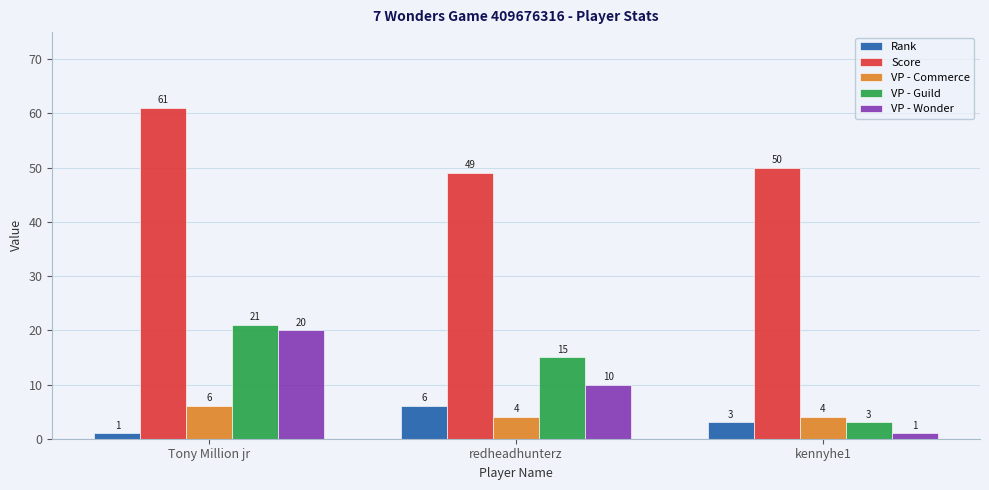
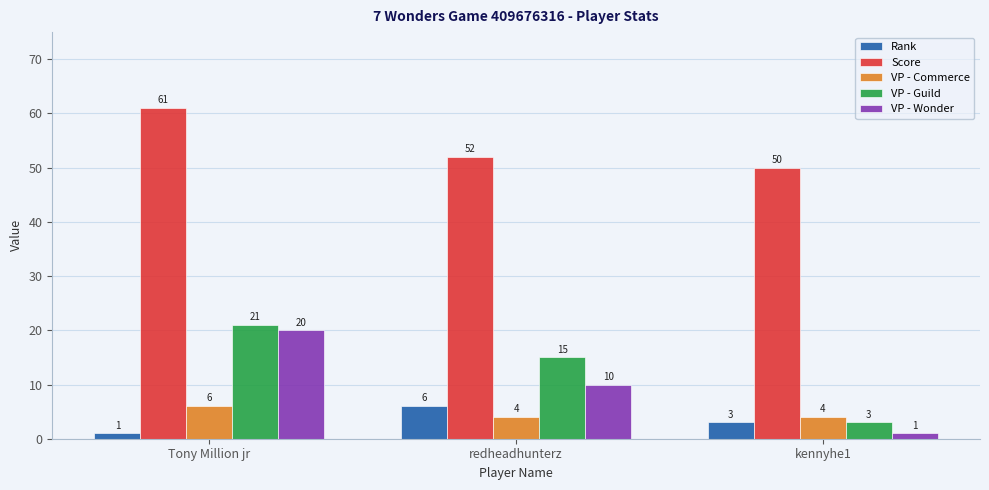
  {
    "Rank": {
      "Tony Million jr": 1,
      "redheadhunterz": 6,
      "kennyhe1": 3
    },
    "Score": {
      "Tony Million jr": 61,
-     "redheadhunterz": 49,
+     "redheadhunterz": 52,
      "kennyhe1": 50
    },
    "VP - Commerce": {
      "Tony Million jr": 6,
      "redheadhunterz": 4,
      "kennyhe1": 4
    },
    "VP - Guild": {
      "Tony Million jr": 21,
      "redheadhunterz": 15,
      "kennyhe1": 3
    },
    "VP - Wonder": {
      "Tony Million jr": 20,
      "redheadhunterz": 10,
      "kennyhe1": 1
    }
  }
